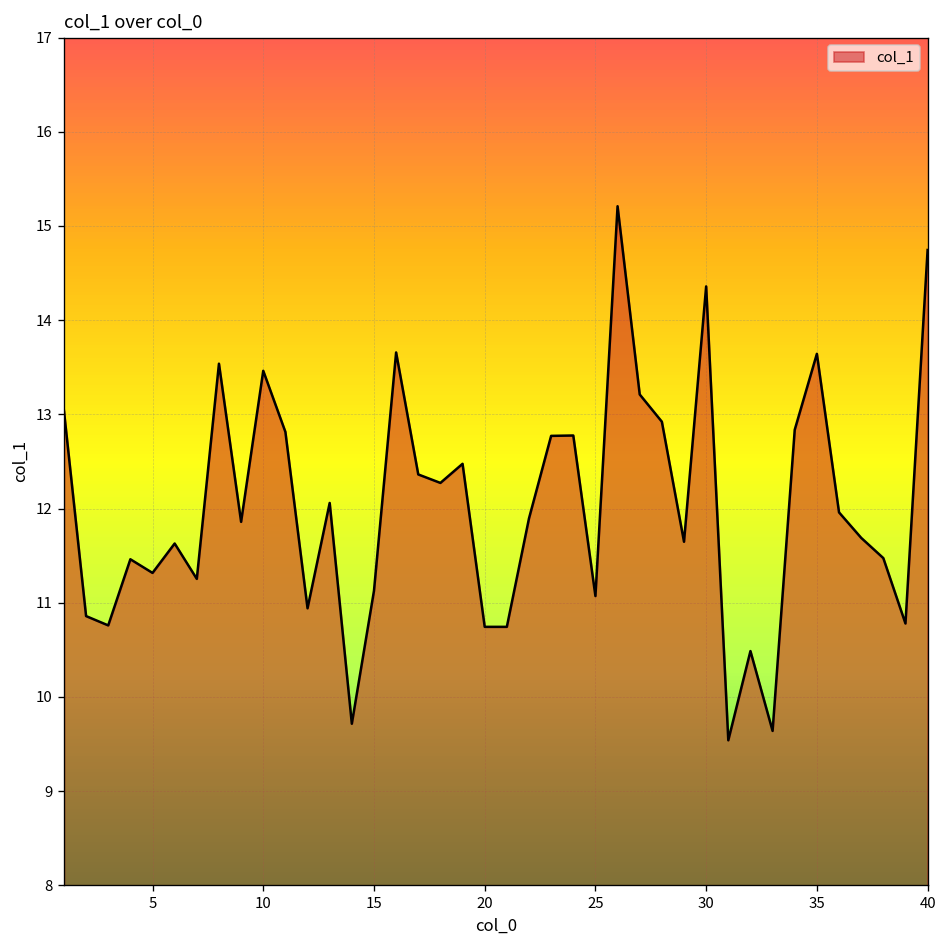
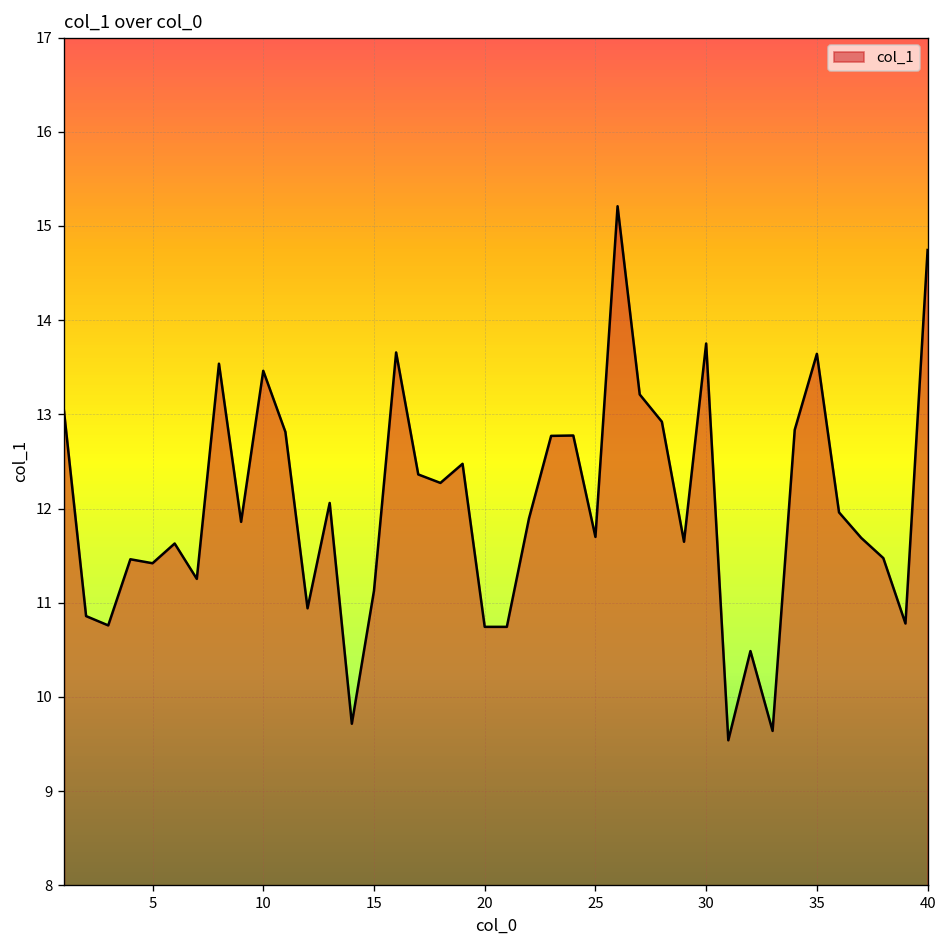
  {
-   "5": 11.3,
+   "5": 11.4,
    "10": 13.5,
    "15": 11.1,
    "20": 10.7,
-   "25": 11.1,
-   "30": 14.4,
+   "25": 11.7,
+   "30": 13.8,
    "35": 13.6,
    "40": 14.7
  }
